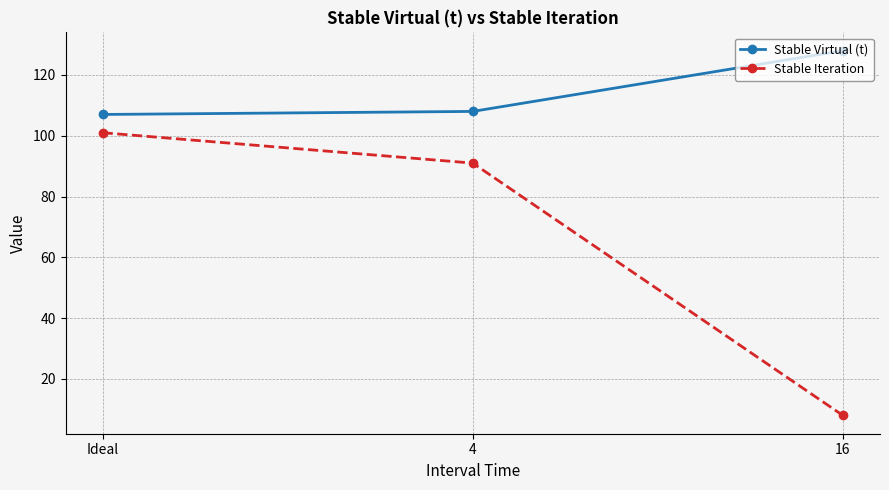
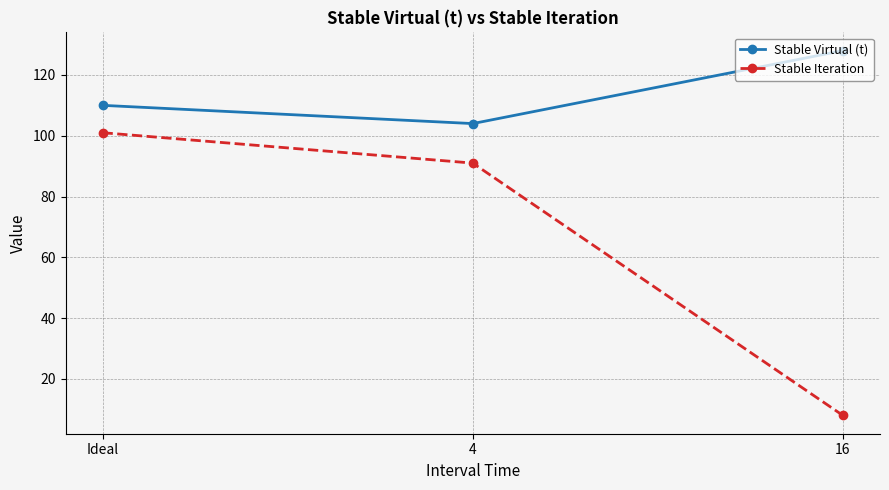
  {
    "Stable Virtual (t)": {
-     "Ideal": 107,
-     "4": 108
+     "Ideal": 110,
+     "4": 104
    },
    "Stable Iteration": {
      "Ideal": 101,
      "4": 91,
      "16": 8
    }
  }
